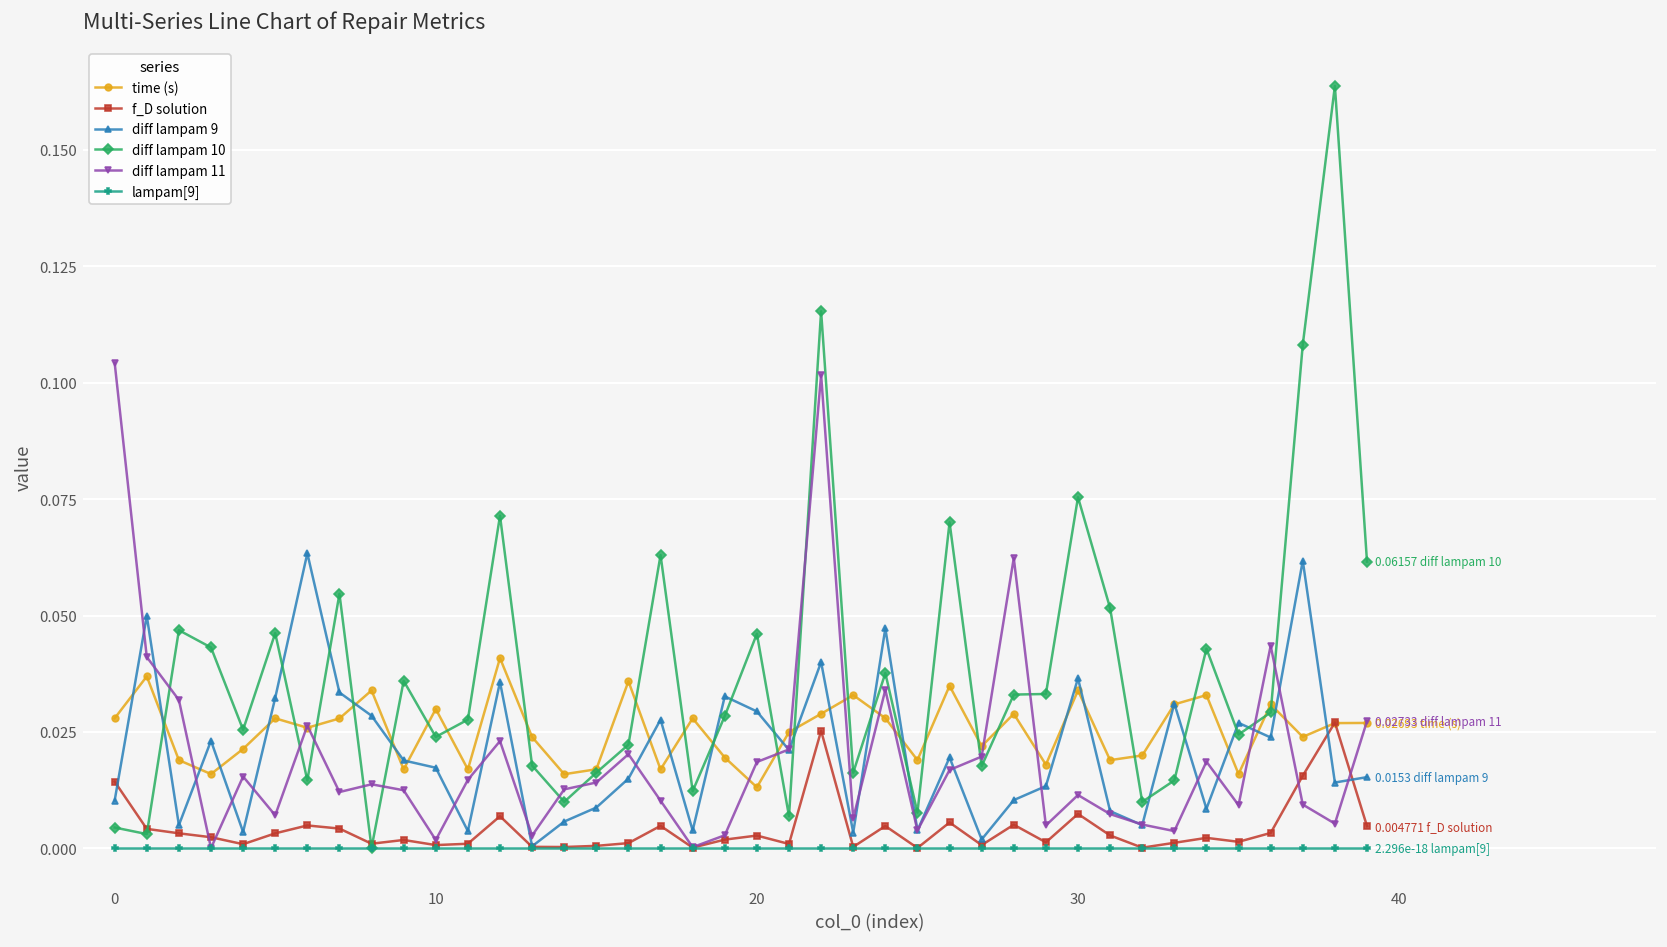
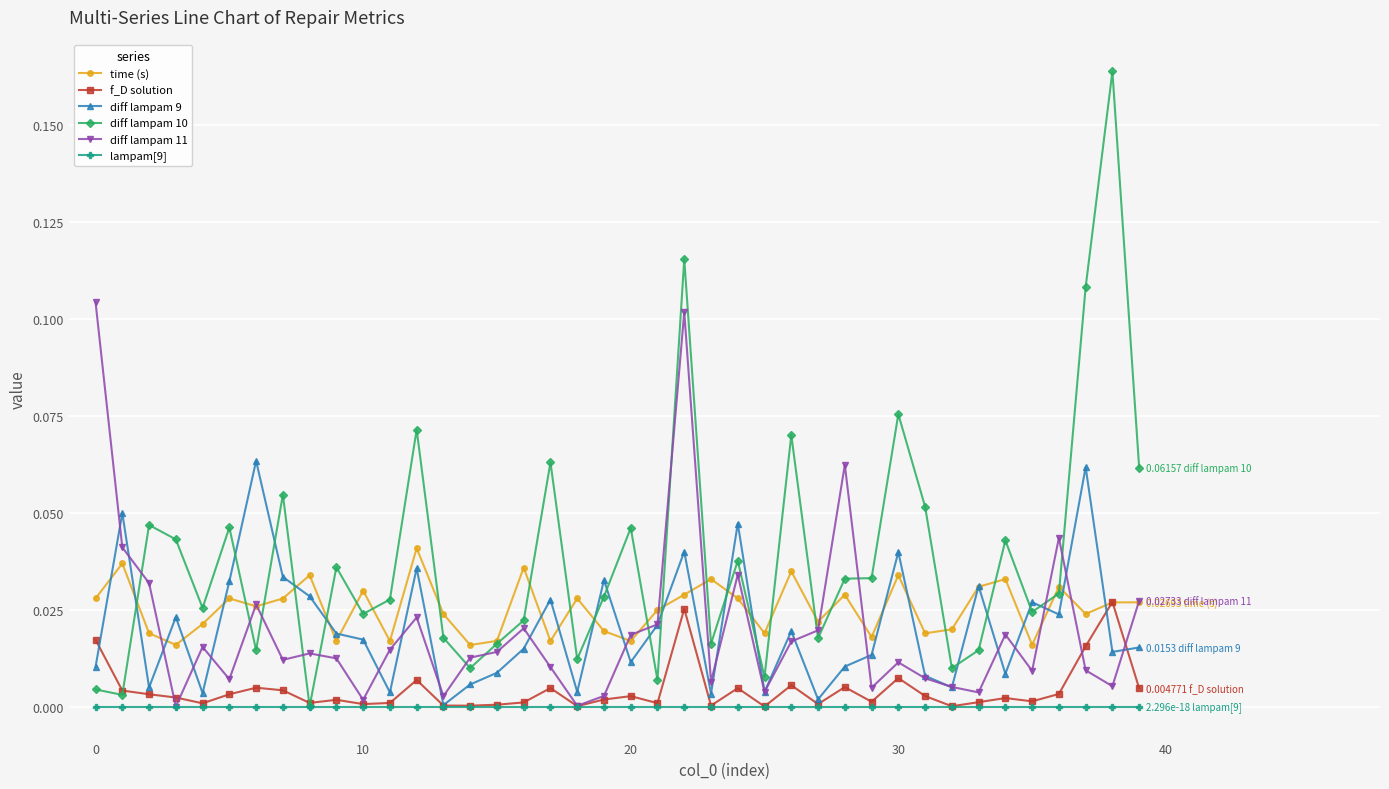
  {
    "time (s)": {
      "0": 0.028,
      "10": 0.030,
-     "20": 0.013,
+     "20": 0.017,
      "30": 0.034
    },
    "f_D solution": {
-     "0": 0.014,
+     "0": 0.017,
      "10": 0.001,
      "20": 0.003,
      "30": 0.007
    },
    "diff lampam 9": {
      "0": 0.010,
      "10": 0.017,
-     "20": 0.029,
-     "30": 0.037
+     "20": 0.012,
+     "30": 0.040
    },
    "diff lampam 11": {
      "0": 0.104,
      "10": 0.002,
      "20": 0.019,
      "30": 0.011
    }
  }
